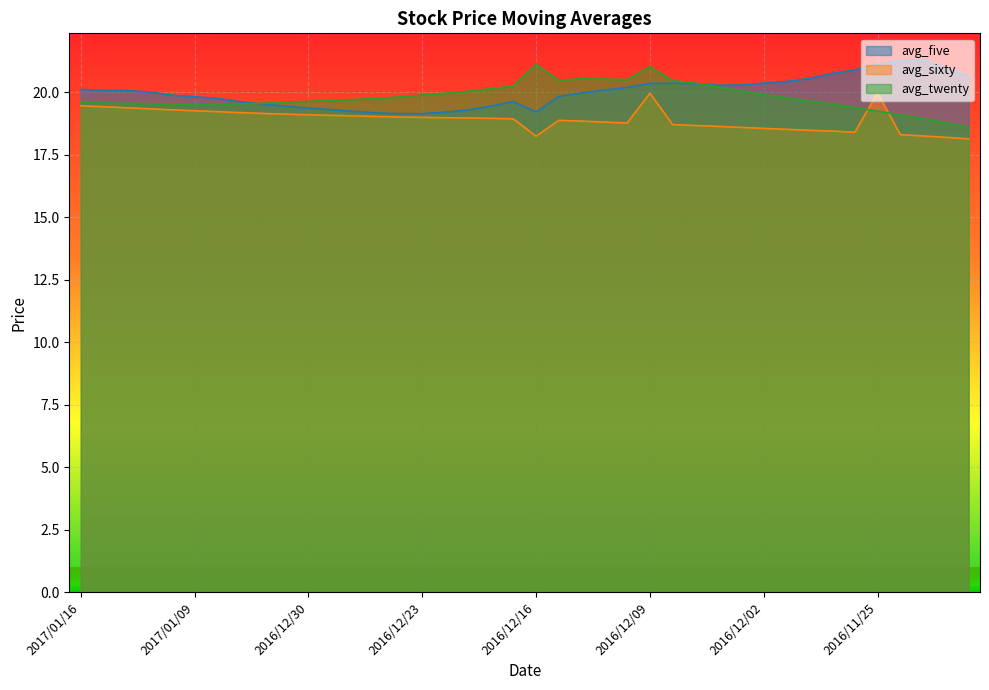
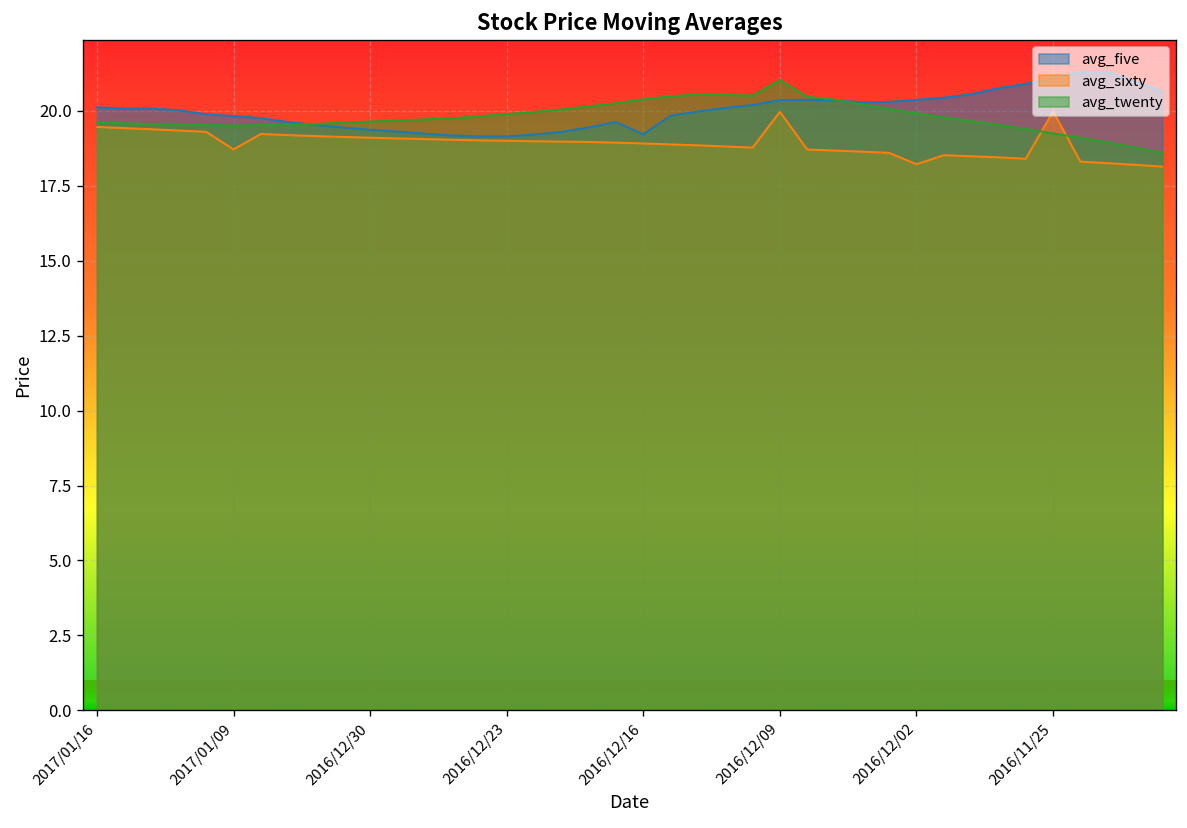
  {
    "avg_five": {
      "2017/01/16": 20.1,
      "2017/01/09": 19.8,
      "2016/12/30": 19.4,
      "2016/12/23": 19.1,
      "2016/12/16": 19.2,
      "2016/12/09": 20.4,
      "2016/12/02": 20.4
    },
    "avg_sixty": {
      "2017/01/16": 19.5,
-     "2017/01/09": 19.3,
+     "2017/01/09": 18.7,
      "2016/12/30": 19.1,
      "2016/12/23": 19.0,
-     "2016/12/16": 18.2,
+     "2016/12/16": 18.9,
      "2016/12/09": 20.0,
-     "2016/12/02": 18.6
+     "2016/12/02": 18.2
    },
    "avg_twenty": {
      "2017/01/16": 19.6,
      "2017/01/09": 19.5,
      "2016/12/30": 19.6,
      "2016/12/23": 19.9,
-     "2016/12/16": 21.1,
+     "2016/12/16": 20.4,
      "2016/12/09": 21.0,
      "2016/12/02": 19.9,
      "2016/11/25": 19.2
    }
  }
